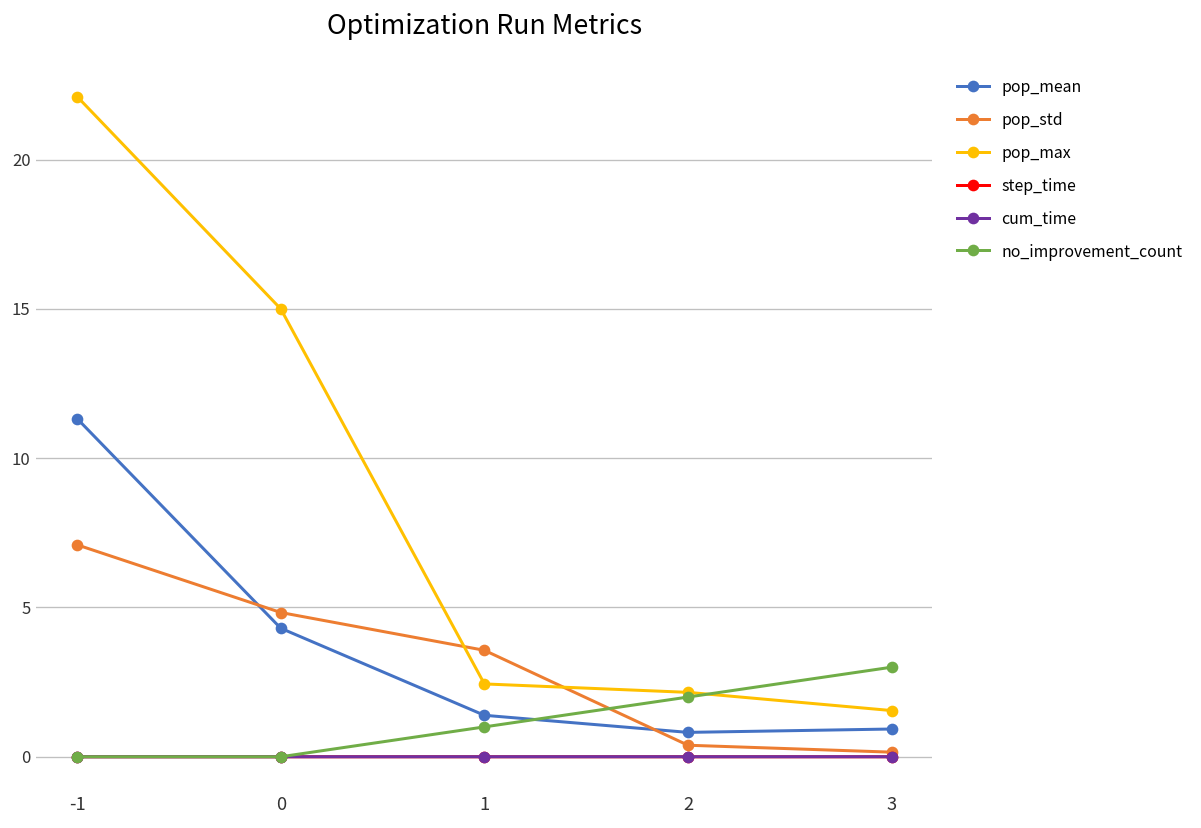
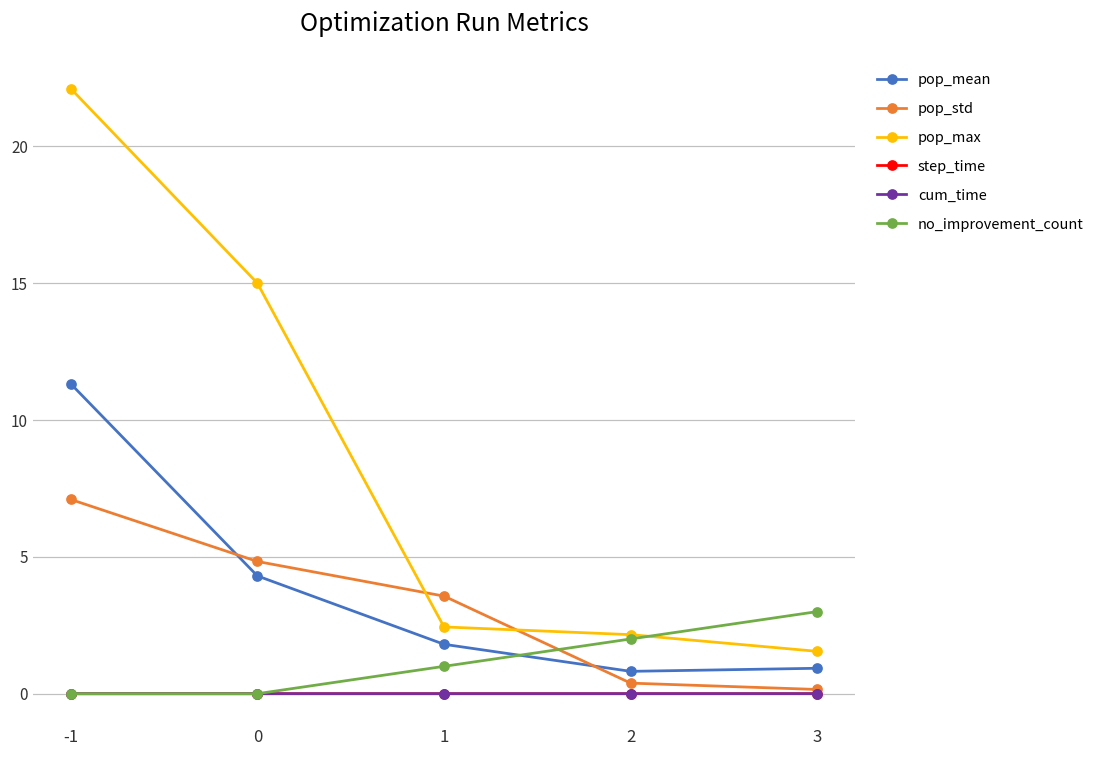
  {
    "pop_mean": {
      "-1": 11.3,
      "0": 4.3,
-     "1": 1.4,
+     "1": 1.8,
      "2": 0.8,
      "3": 0.9
    },
    "pop_std": {
      "-1": 7.1,
      "0": 4.8,
      "1": 3.6,
      "2": 0.4,
      "3": 0.2
    },
    "pop_max": {
      "-1": 22.1,
      "0": 15.0,
      "1": 2.4,
      "2": 2.2,
      "3": 1.5
    },
    "cum_time": {
      "1": 0.0,
      "2": 0.0,
      "3": 0.0
    },
    "no_improvement_count": {
      "1": 1.0,
      "2": 2.0,
      "3": 3.0
    }
  }
